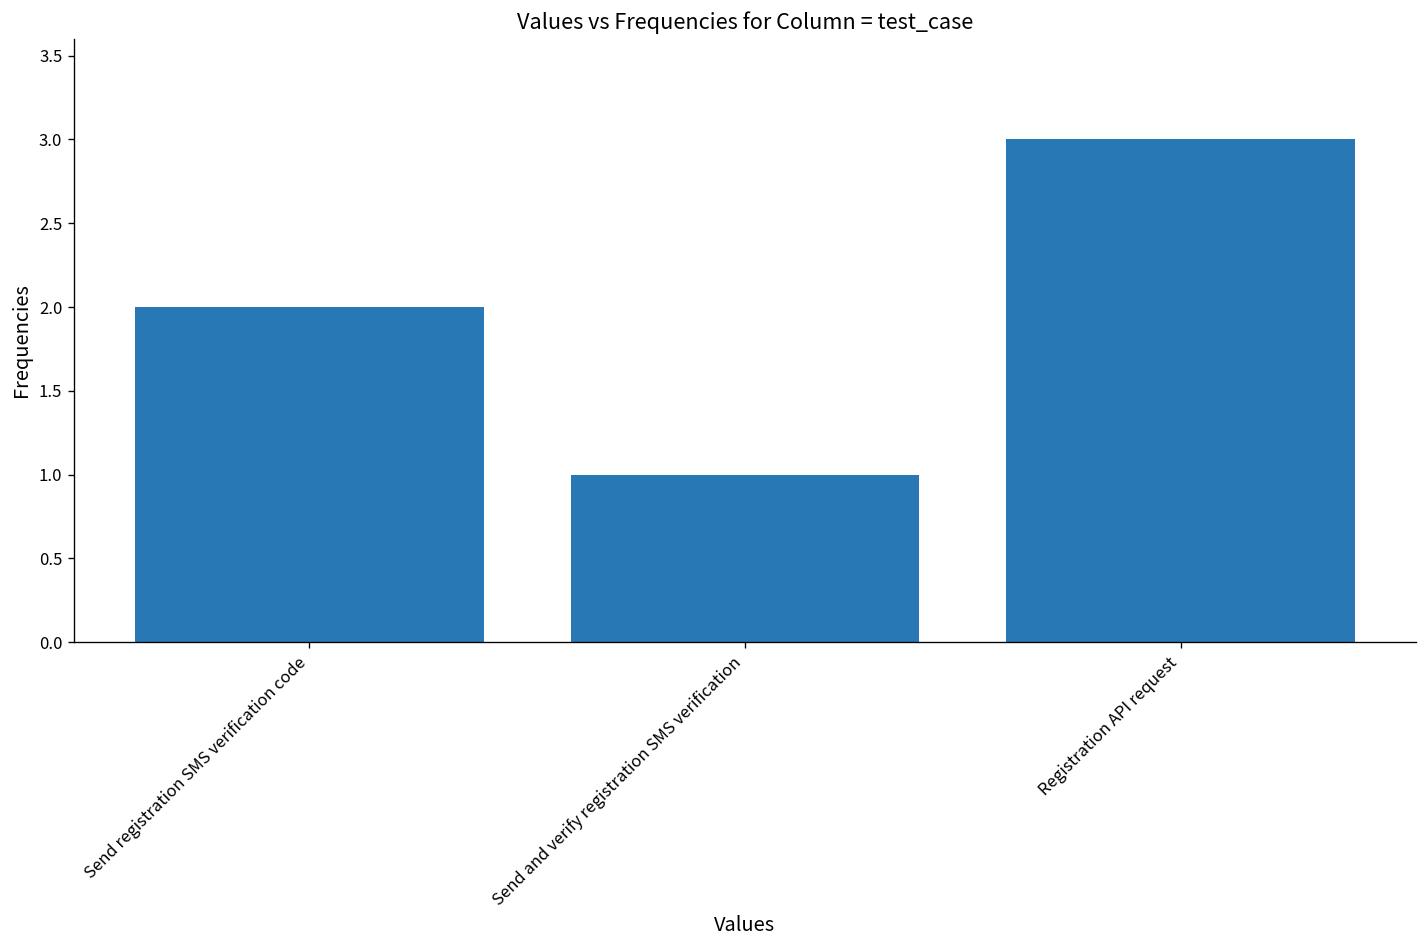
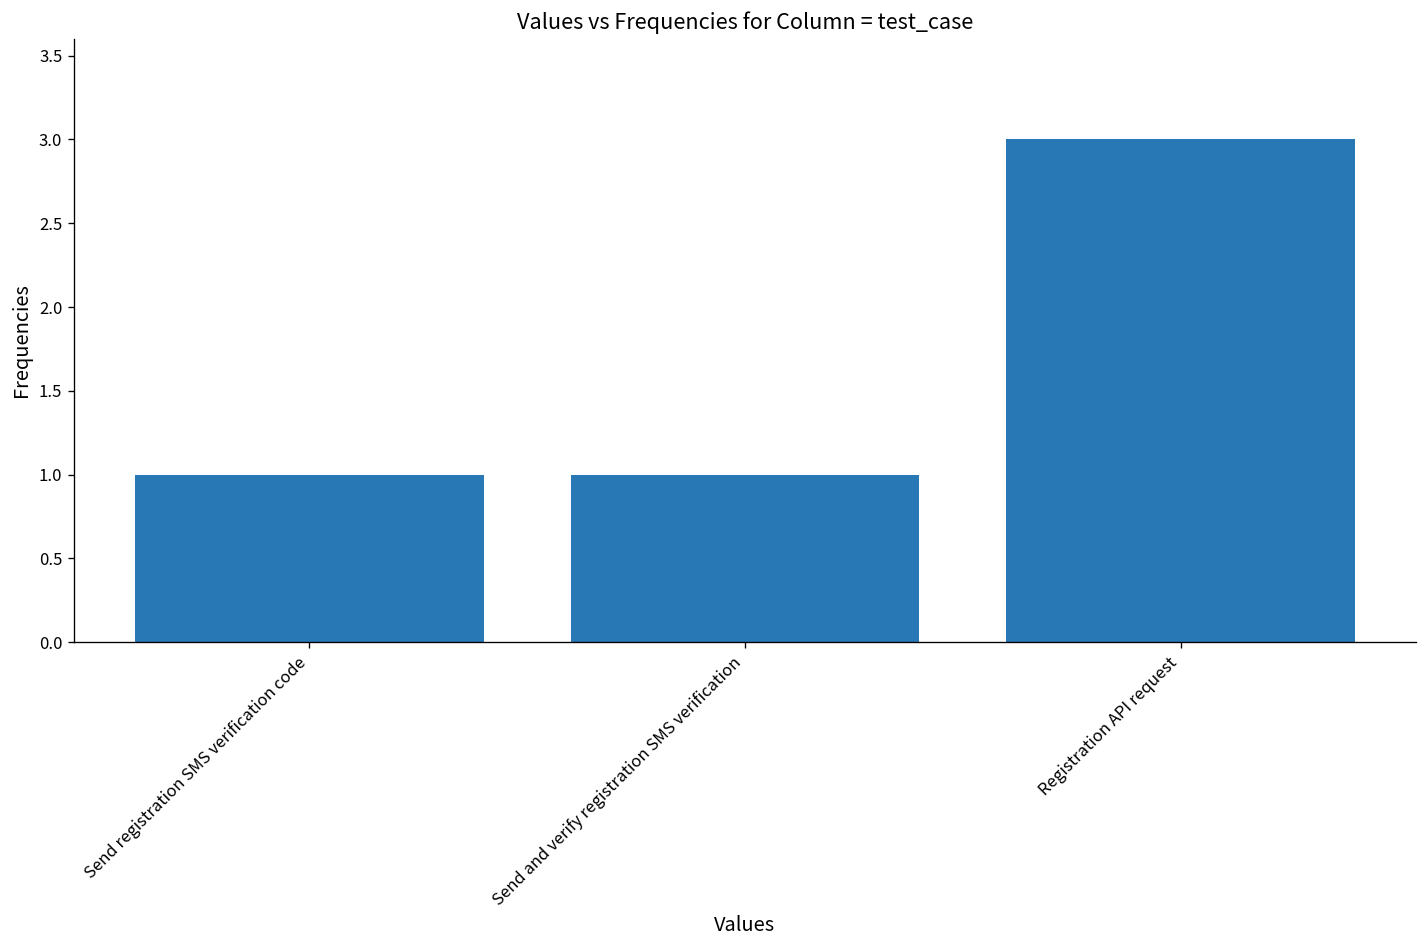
  {
-   "Send registration SMS verification code": 2,
+   "Send registration SMS verification code": 1,
    "Send and verify registration SMS verification": 1,
    "Registration API request": 3
  }
